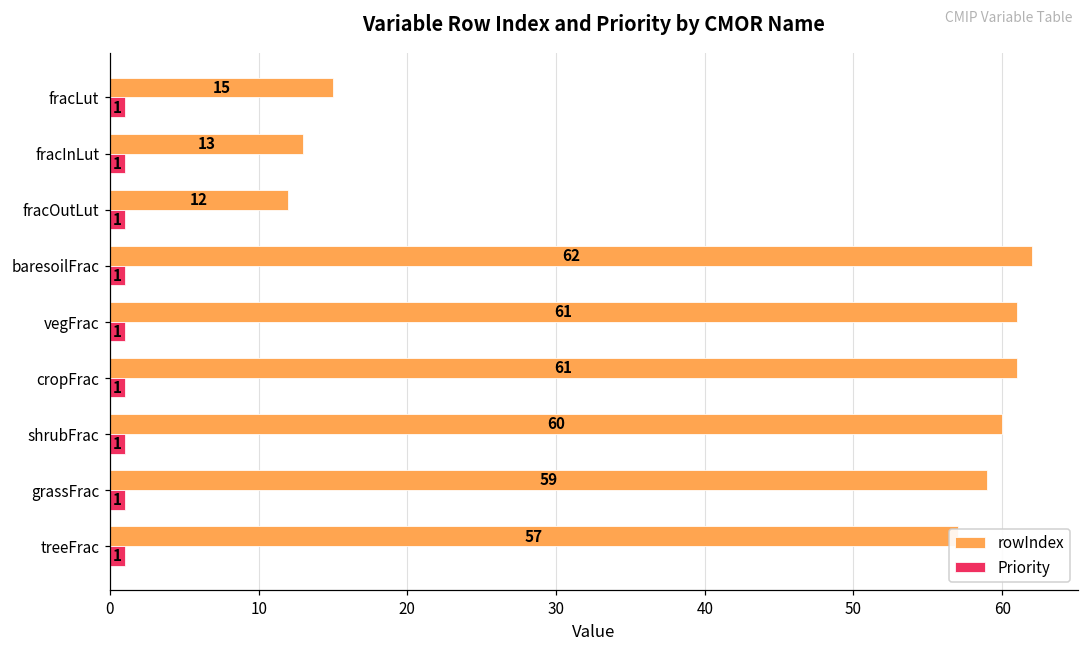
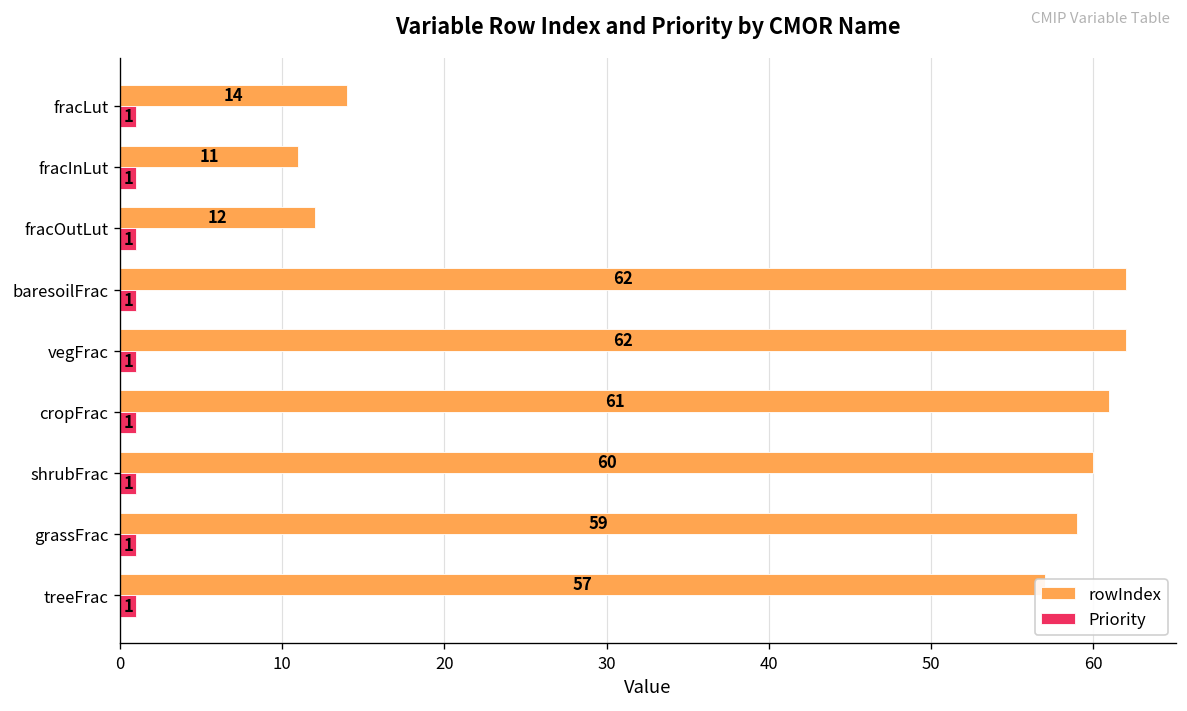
  {
    "rowIndex": {
-     "fracLut": 15,
-     "fracInLut": 13,
+     "fracLut": 14,
+     "fracInLut": 11,
      "fracOutLut": 12,
      "baresoilFrac": 62,
-     "vegFrac": 61,
+     "vegFrac": 62,
      "cropFrac": 61,
      "shrubFrac": 60,
      "grassFrac": 59
    },
    "Priority": {
      "fracLut": 1,
      "fracInLut": 1,
      "fracOutLut": 1,
      "baresoilFrac": 1,
      "vegFrac": 1,
      "cropFrac": 1,
      "shrubFrac": 1,
      "grassFrac": 1,
      "treeFrac": 1
    }
  }
